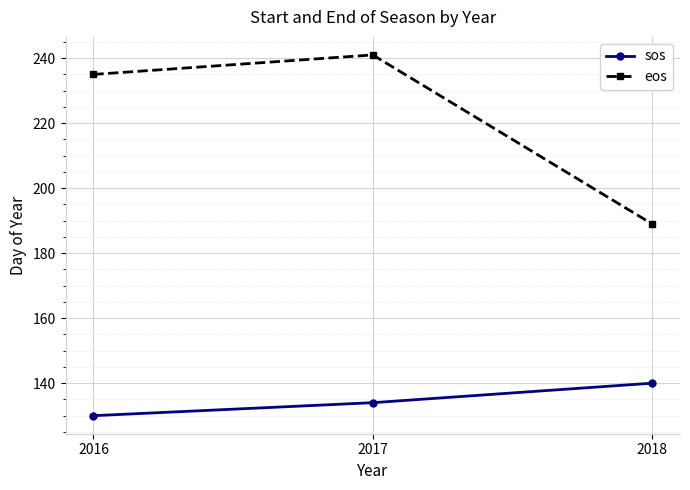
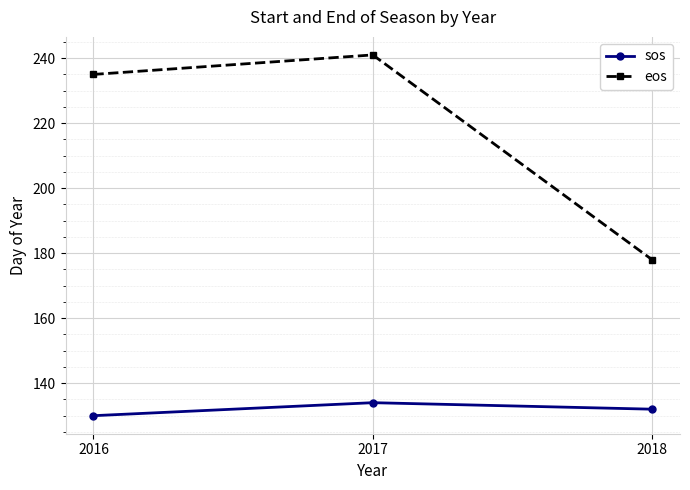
  {
    "sos": {
      "2016": 130,
      "2017": 134,
-     "2018": 140
+     "2018": 132
    },
    "eos": {
      "2016": 235,
      "2017": 241,
-     "2018": 189
+     "2018": 178
    }
  }
